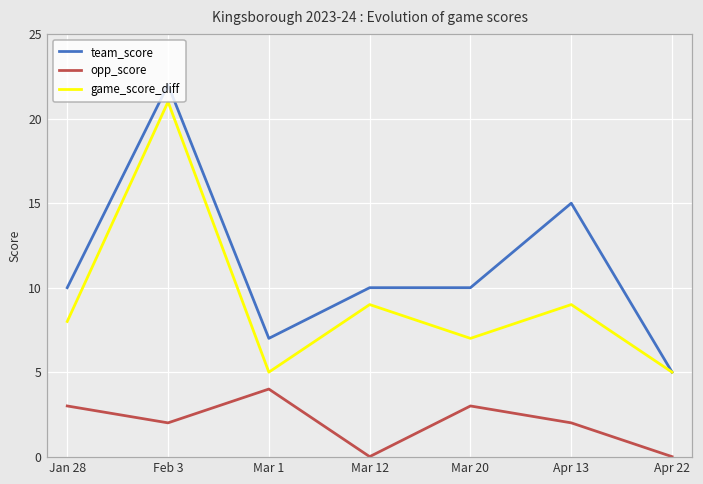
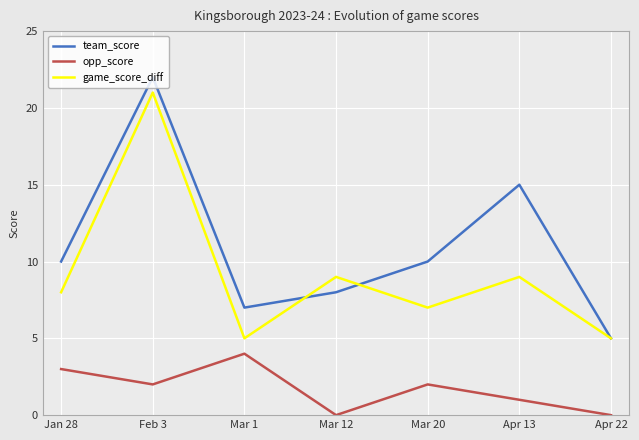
  {
    "team_score": {
      "Jan 28": 10,
      "Mar 1": 7,
-     "Mar 12": 10,
+     "Mar 12": 8,
      "Mar 20": 10,
      "Apr 13": 15
    },
    "opp_score": {
      "Jan 28": 3,
      "Feb 3": 2,
      "Mar 1": 4,
      "Mar 12": 0,
-     "Mar 20": 3,
-     "Apr 13": 2,
+     "Mar 20": 2,
+     "Apr 13": 1,
      "Apr 22": 0
    },
    "game_score_diff": {
      "Jan 28": 8,
      "Feb 3": 21,
      "Mar 1": 5,
      "Mar 12": 9,
      "Mar 20": 7,
      "Apr 13": 9
    }
  }
